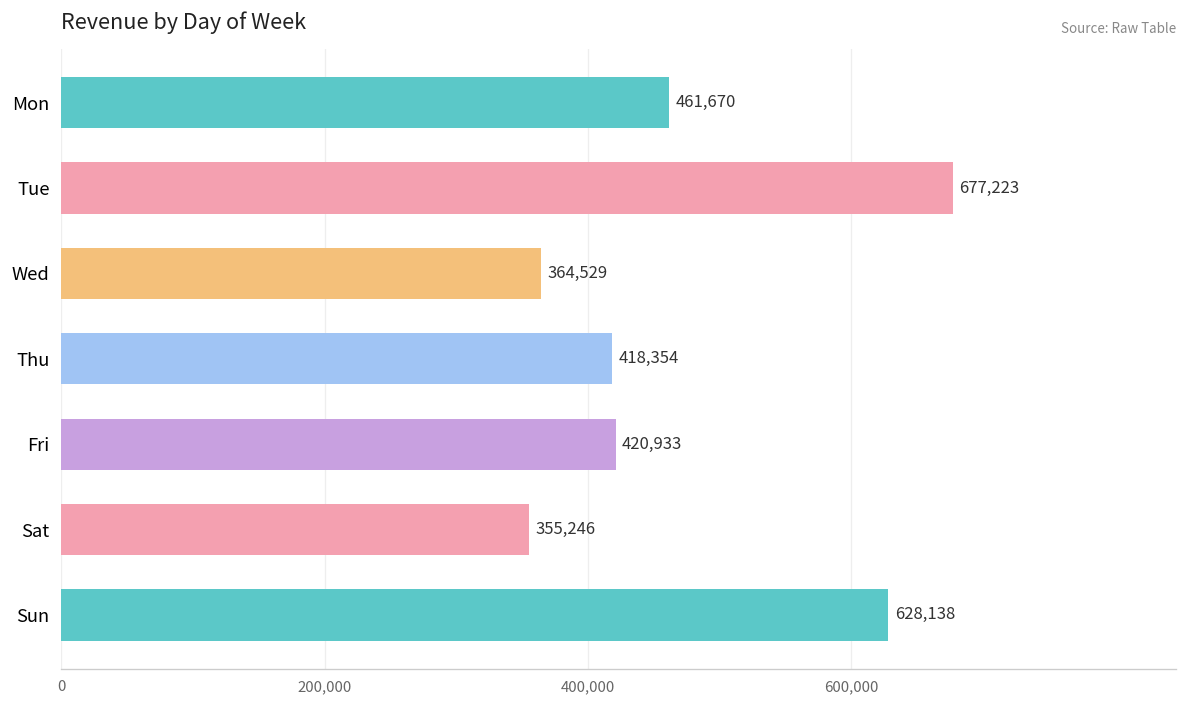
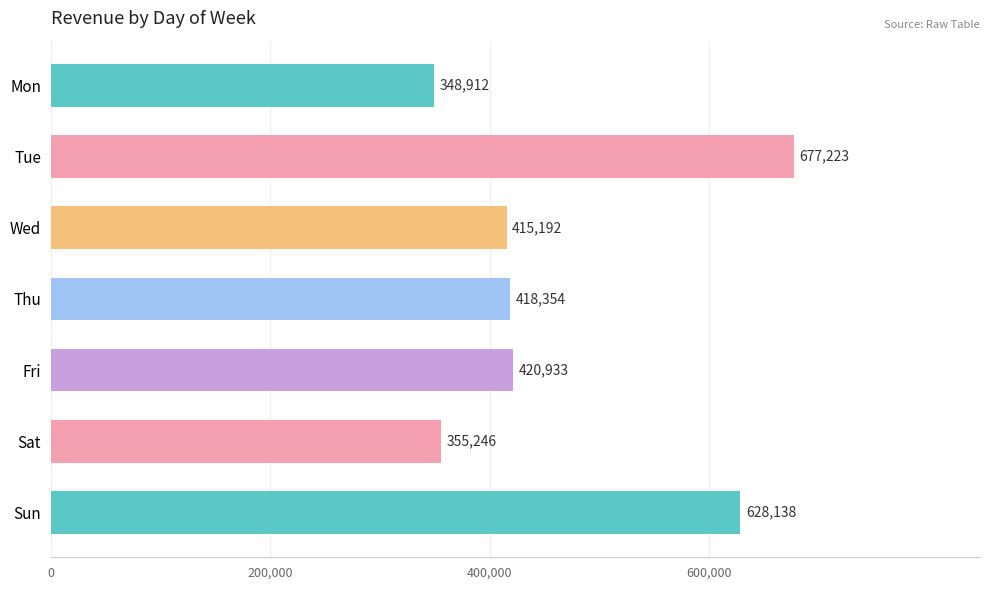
  {
-   "Mon": "461,670",
+   "Mon": "348,912",
    "Tue": "677,223",
-   "Wed": "364,529",
+   "Wed": "415,192",
    "Thu": "418,354",
    "Fri": "420,933",
    "Sat": "355,246",
    "Sun": "628,138"
  }
